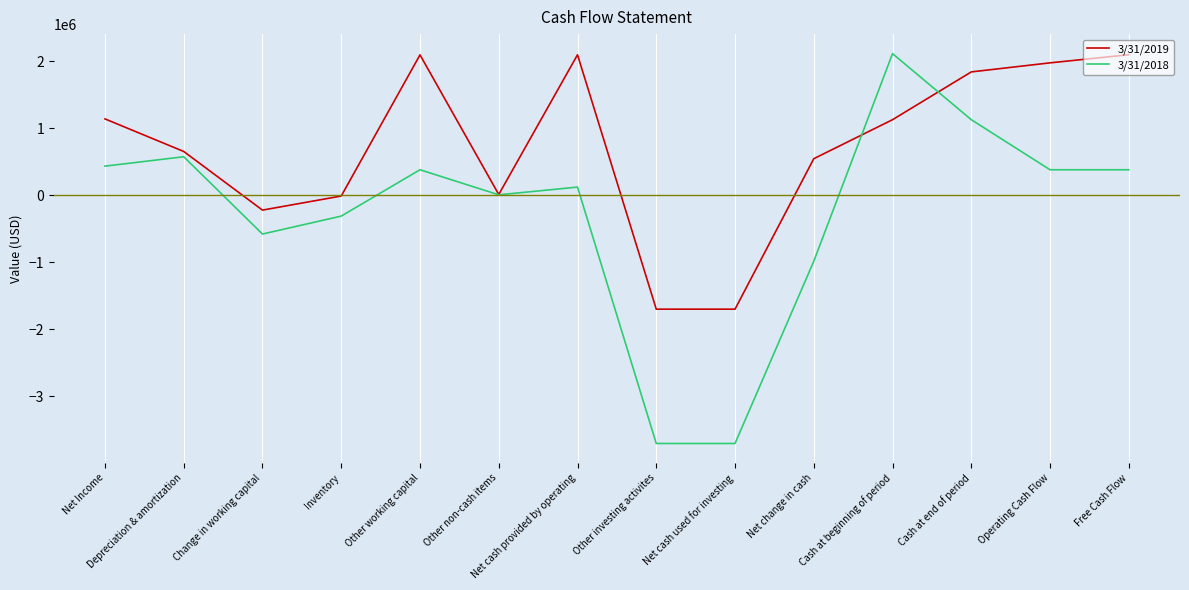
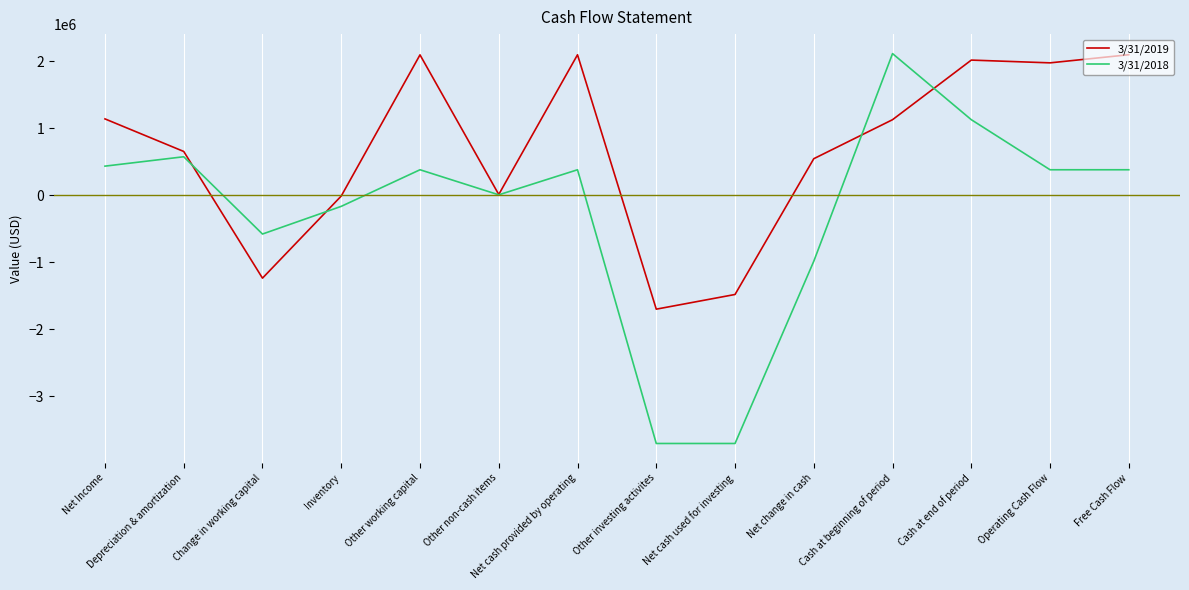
  {
    "3/31/2019": {
      "Net Income": 1100000,
      "Depreciation & amortization": 700000,
-     "Change in working capital": -200000,
+     "Change in working capital": -1200000,
      "Inventory": 0,
      "Other working capital": 2100000,
      "Net cash provided by operating": 2100000,
      "Other investing activites": -1700000,
-     "Net cash used for investing": -1700000,
+     "Net cash used for investing": -1500000,
      "Net change in cash": 500000,
      "Cash at beginning of period": 1100000,
-     "Cash at end of period": 1800000,
+     "Cash at end of period": 2000000,
      "Operating Cash Flow": 2000000
    },
    "3/31/2018": {
      "Net Income": 400000,
      "Depreciation & amortization": 600000,
      "Change in working capital": -600000,
-     "Inventory": -300000,
+     "Inventory": -200000,
      "Other working capital": 400000,
-     "Net cash provided by operating": 100000,
+     "Net cash provided by operating": 400000,
      "Other investing activites": -3700000,
      "Net cash used for investing": -3700000,
      "Net change in cash": -1000000,
      "Cash at beginning of period": 2100000,
      "Cash at end of period": 1100000,
      "Operating Cash Flow": 400000,
      "Free Cash Flow": 400000
    }
  }
